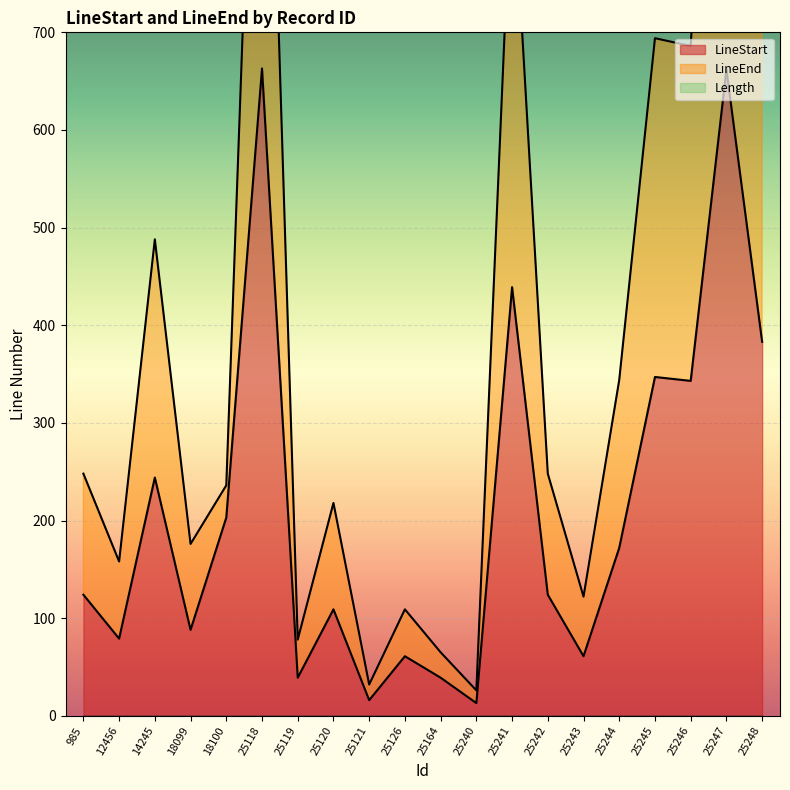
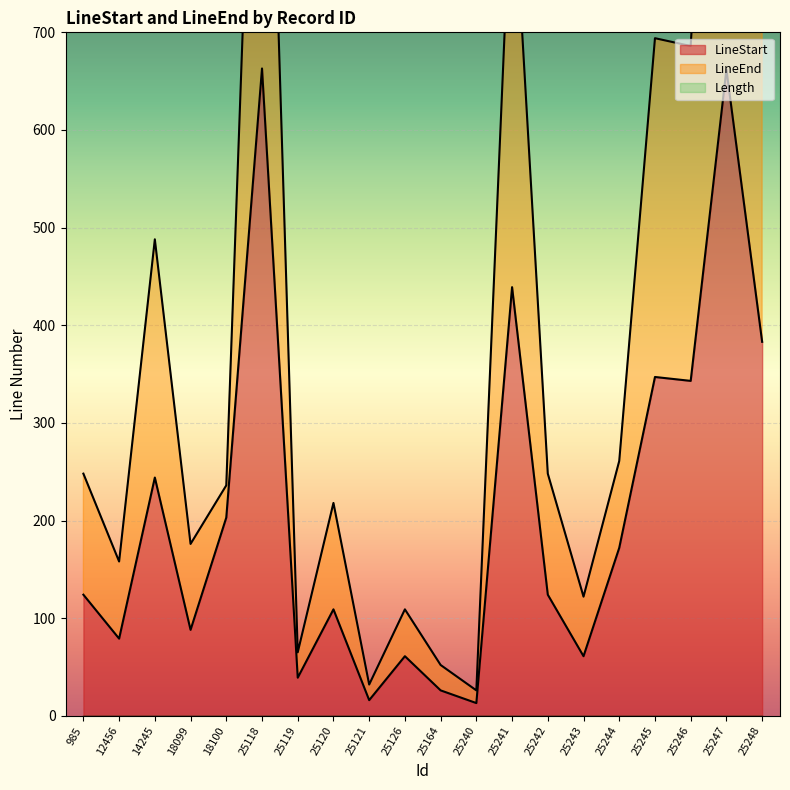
  {
    "LineStart": {
      "985": 120,
      "12456": 80,
      "14245": 240,
      "18099": 90,
      "18100": 200,
      "25118": 660,
      "25119": 40,
      "25120": 110,
      "25121": 20,
      "25126": 60,
-     "25164": 40,
+     "25164": 30,
      "25240": 10,
      "25241": 440,
      "25242": 120,
      "25243": 60,
      "25244": 170,
      "25245": 350,
      "25246": 340,
      "25248": 380
    },
    "LineEnd": {
      "985": 120,
      "12456": 80,
      "14245": 240,
      "18099": 90,
      "18100": 30,
-     "25119": 40,
+     "25119": 30,
      "25120": 110,
      "25121": 20,
      "25126": 50,
      "25164": 30,
      "25240": 10,
      "25242": 120,
      "25243": 60,
-     "25244": 170,
+     "25244": 90,
      "25245": 350
    },
    "Length": {
      "985": 0,
      "12456": 0,
      "14245": 0,
      "18099": 0,
      "18100": 0,
      "25118": 0,
      "25119": 0,
      "25120": 0,
      "25121": 0,
      "25126": 0,
      "25164": 0,
      "25240": 0,
      "25241": 0,
      "25242": 0,
      "25243": 0,
      "25244": 0,
      "25245": 0,
      "25246": 0,
      "25247": 0,
      "25248": 0
    }
  }
